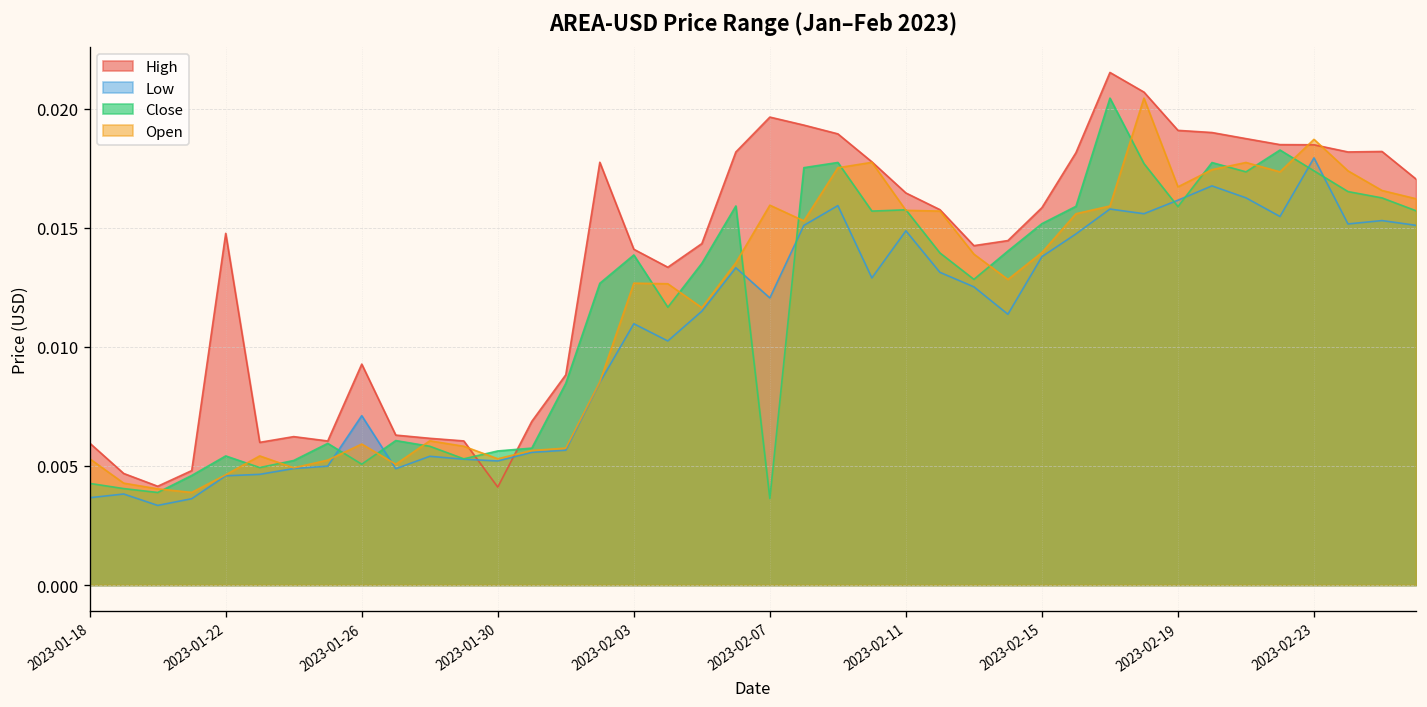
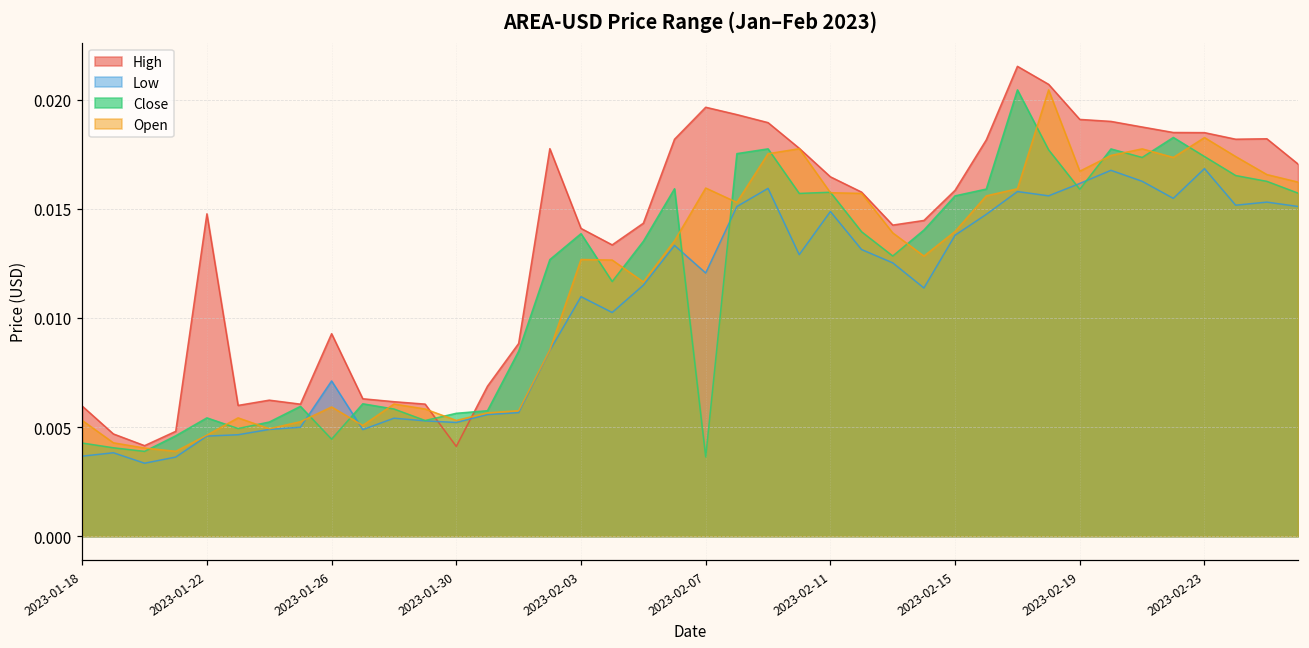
  {
    "High": {
      "2023-01-18": 0.0060,
      "2023-01-22": 0.0148,
      "2023-01-26": 0.0093,
      "2023-01-30": 0.0041,
      "2023-02-03": 0.0141,
      "2023-02-07": 0.0197,
      "2023-02-11": 0.0165,
      "2023-02-15": 0.0159,
      "2023-02-19": 0.0191,
      "2023-02-23": 0.0185
    },
    "Low": {
      "2023-01-18": 0.0037,
      "2023-01-26": 0.0071,
      "2023-02-03": 0.0110,
      "2023-02-07": 0.0121,
      "2023-02-11": 0.0149,
      "2023-02-15": 0.0138,
      "2023-02-19": 0.0162,
-     "2023-02-23": 0.0179
+     "2023-02-23": 0.0168
    },
    "Close": {
      "2023-01-18": 0.0043,
      "2023-01-22": 0.0054,
-     "2023-01-26": 0.0051,
+     "2023-01-26": 0.0044,
      "2023-01-30": 0.0056,
      "2023-02-03": 0.0139,
      "2023-02-07": 0.0036,
-     "2023-02-15": 0.0152,
+     "2023-02-15": 0.0156,
      "2023-02-19": 0.0159,
      "2023-02-23": 0.0174
    },
    "Open": {
      "2023-01-18": 0.0053,
      "2023-01-26": 0.0059,
      "2023-02-03": 0.0127,
      "2023-02-07": 0.0160,
      "2023-02-15": 0.0140,
      "2023-02-19": 0.0167,
-     "2023-02-23": 0.0187
+     "2023-02-23": 0.0183
    }
  }
